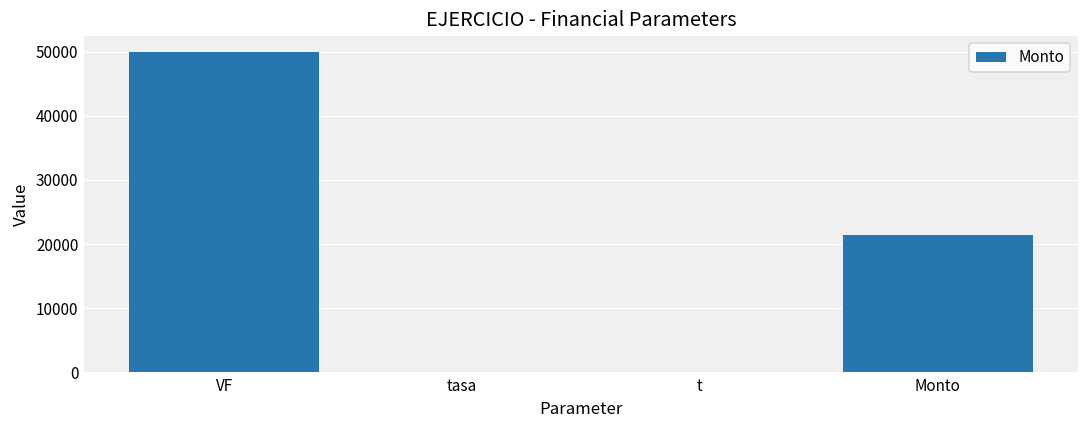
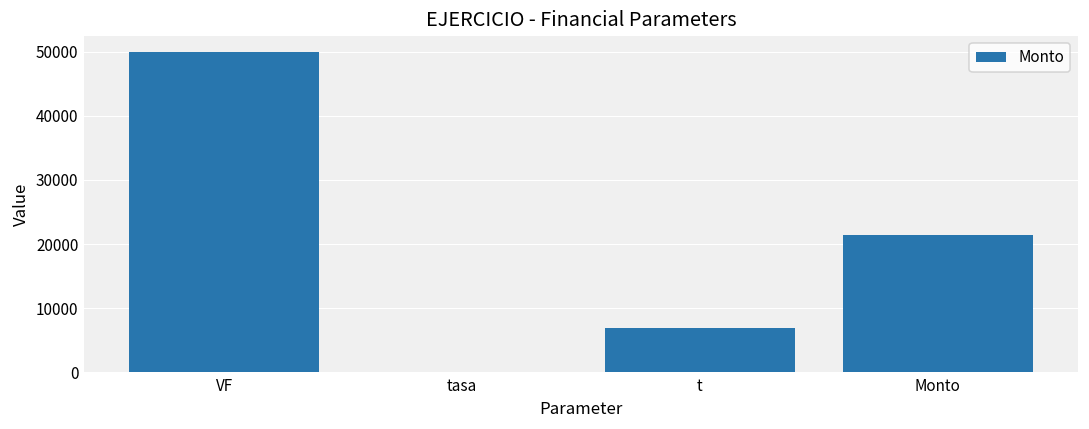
  {
    "VF": 50000,
-   "t": 0,
+   "t": 7000,
    "Monto": 21000
  }
